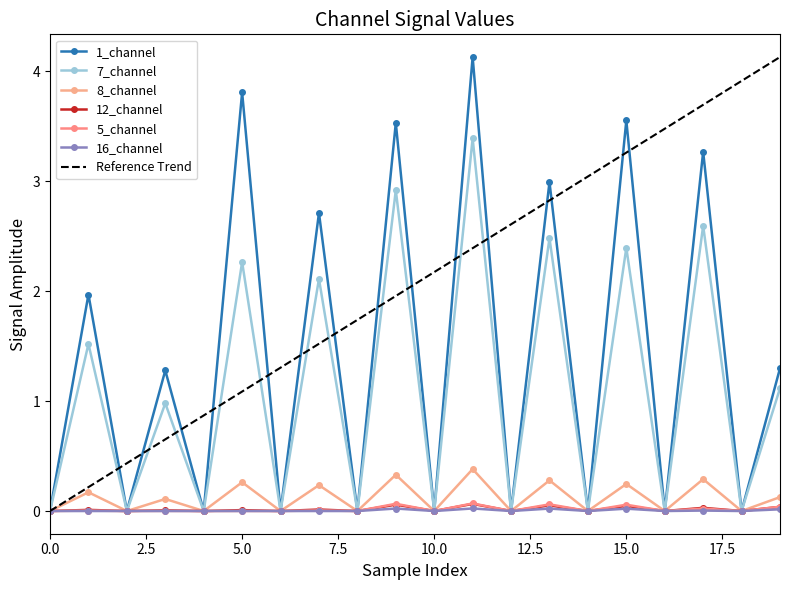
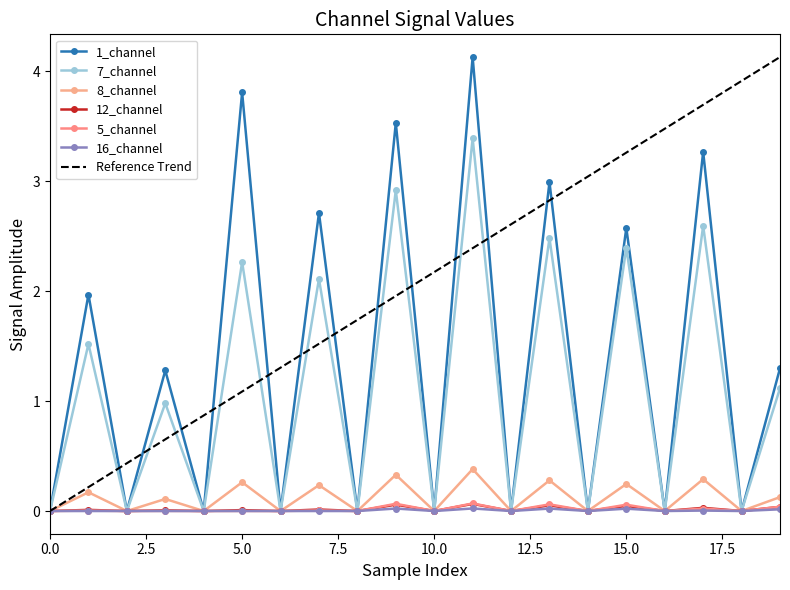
  {
    "1_channel": {
      "5.0": 3.81,
-     "15.0": 3.55
+     "15.0": 2.58
    },
    "7_channel": {
      "5.0": 2.27,
      "15.0": 2.39
    },
    "16_channel": {
      "15.0": 0.02
    }
  }
